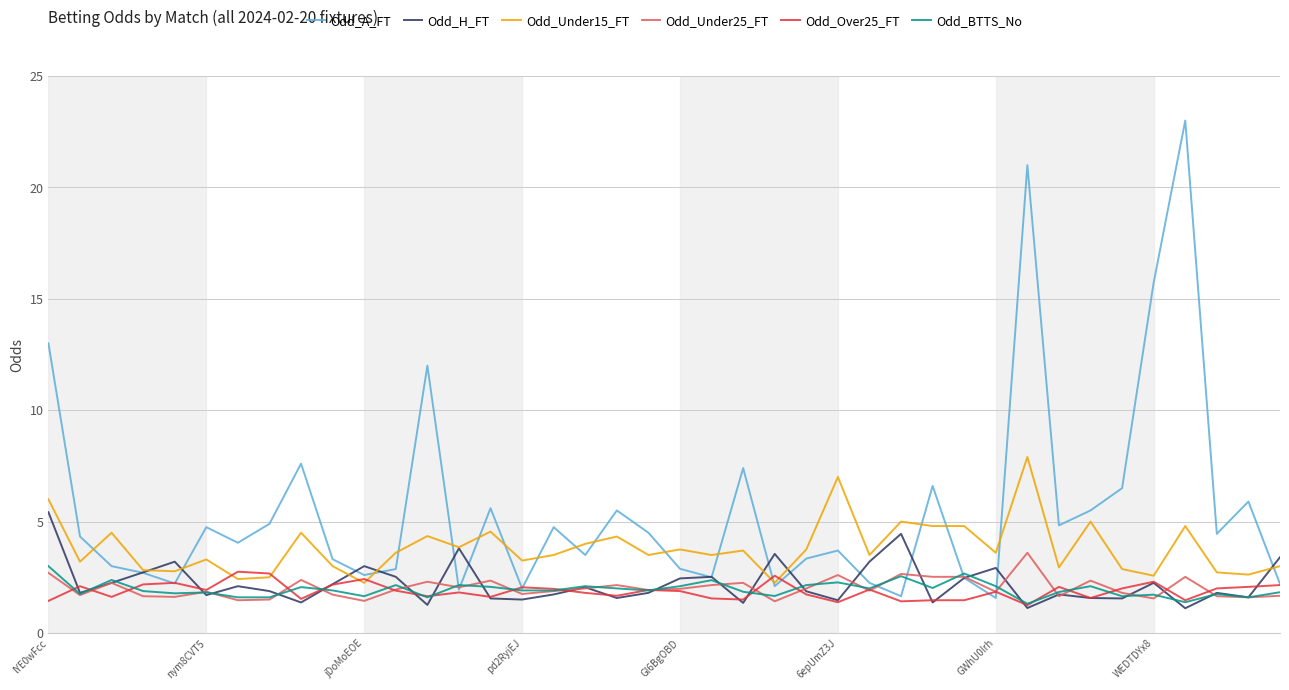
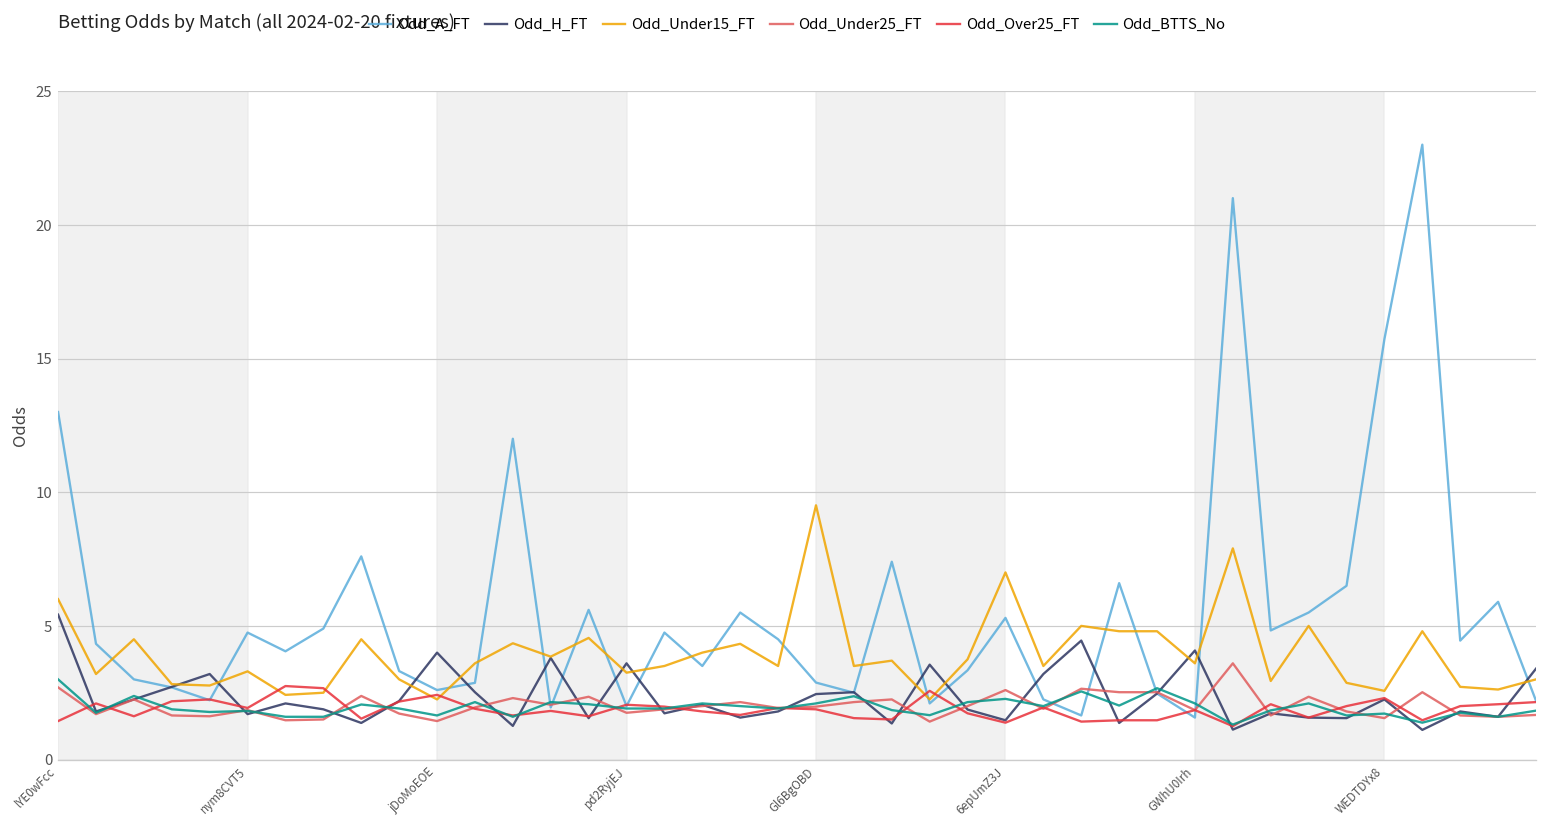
  {
    "Odd_A_FT": {
      "lYE0wFcc": 13.0,
      "nym8CVT5": 4.8,
      "jDoMoEOE": 2.6,
      "Gl6BgOBD": 2.9,
-     "6epUmZ3J": 3.7,
+     "6epUmZ3J": 5.3,
      "GWhU0Irh": 1.6,
      "WEDTDYx8": 15.7
    },
    "Odd_H_FT": {
      "lYE0wFcc": 5.4,
      "nym8CVT5": 1.7,
-     "jDoMoEOE": 3,
-     "pd2RyjEJ": 1.5,
+     "jDoMoEOE": 4,
+     "pd2RyjEJ": 3.6,
      "Gl6BgOBD": 2.5,
-     "GWhU0Irh": 2.9
+     "GWhU0Irh": 4.1
    },
    "Odd_Under15_FT": {
      "lYE0wFcc": 6.0,
      "nym8CVT5": 3.3,
      "jDoMoEOE": 2.3,
      "pd2RyjEJ": 3.3,
-     "Gl6BgOBD": 3.8,
+     "Gl6BgOBD": 9.5,
      "6epUmZ3J": 7.0,
      "GWhU0Irh": 3.6,
      "WEDTDYx8": 2.6
    },
    "Odd_BTTS_No": {
      "lYE0wFcc": 3.0,
      "jDoMoEOE": 1.7,
      "Gl6BgOBD": 2.1,
      "6epUmZ3J": 2.3,
      "GWhU0Irh": 2.1,
      "WEDTDYx8": 1.7
    }
  }
